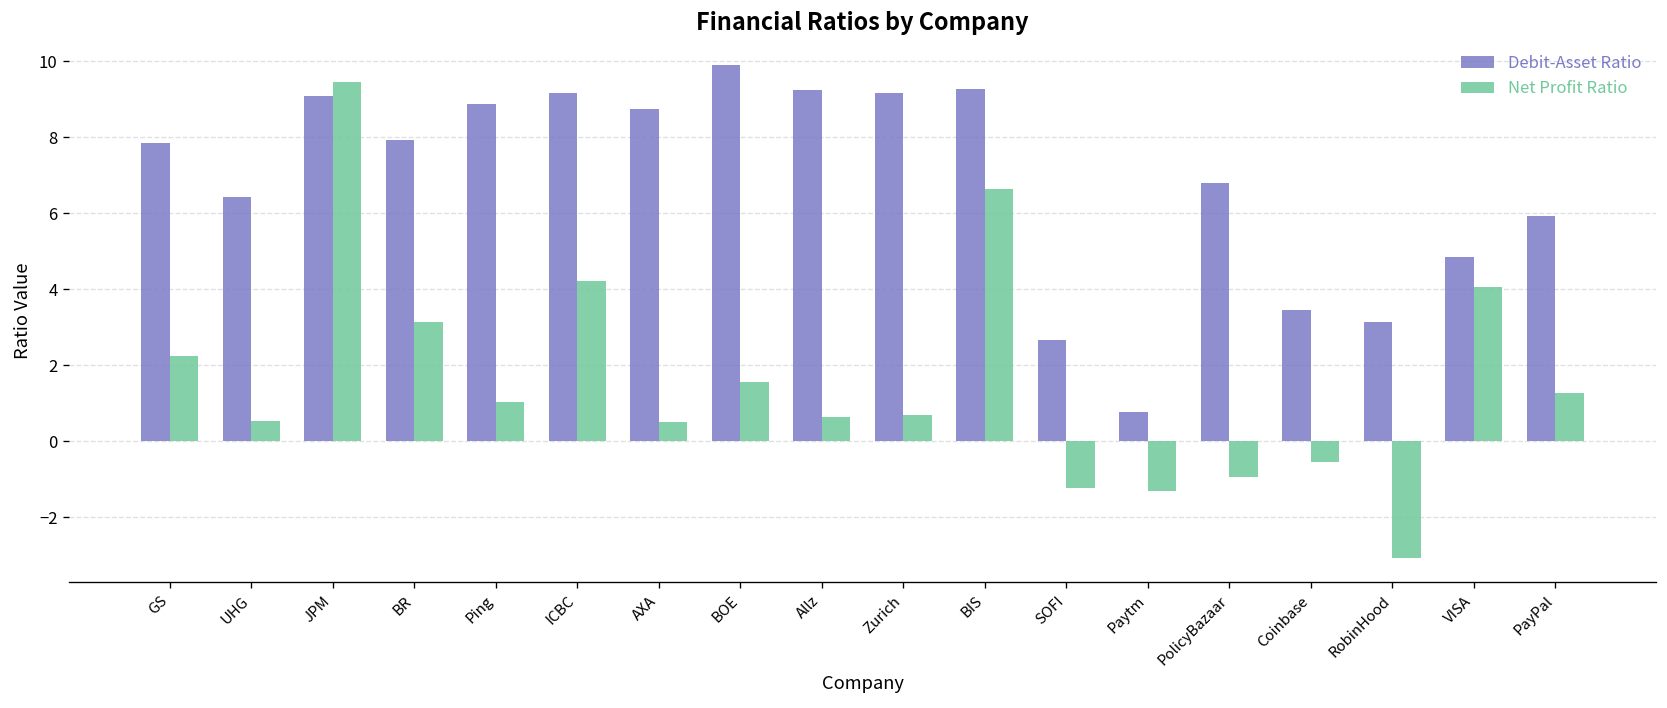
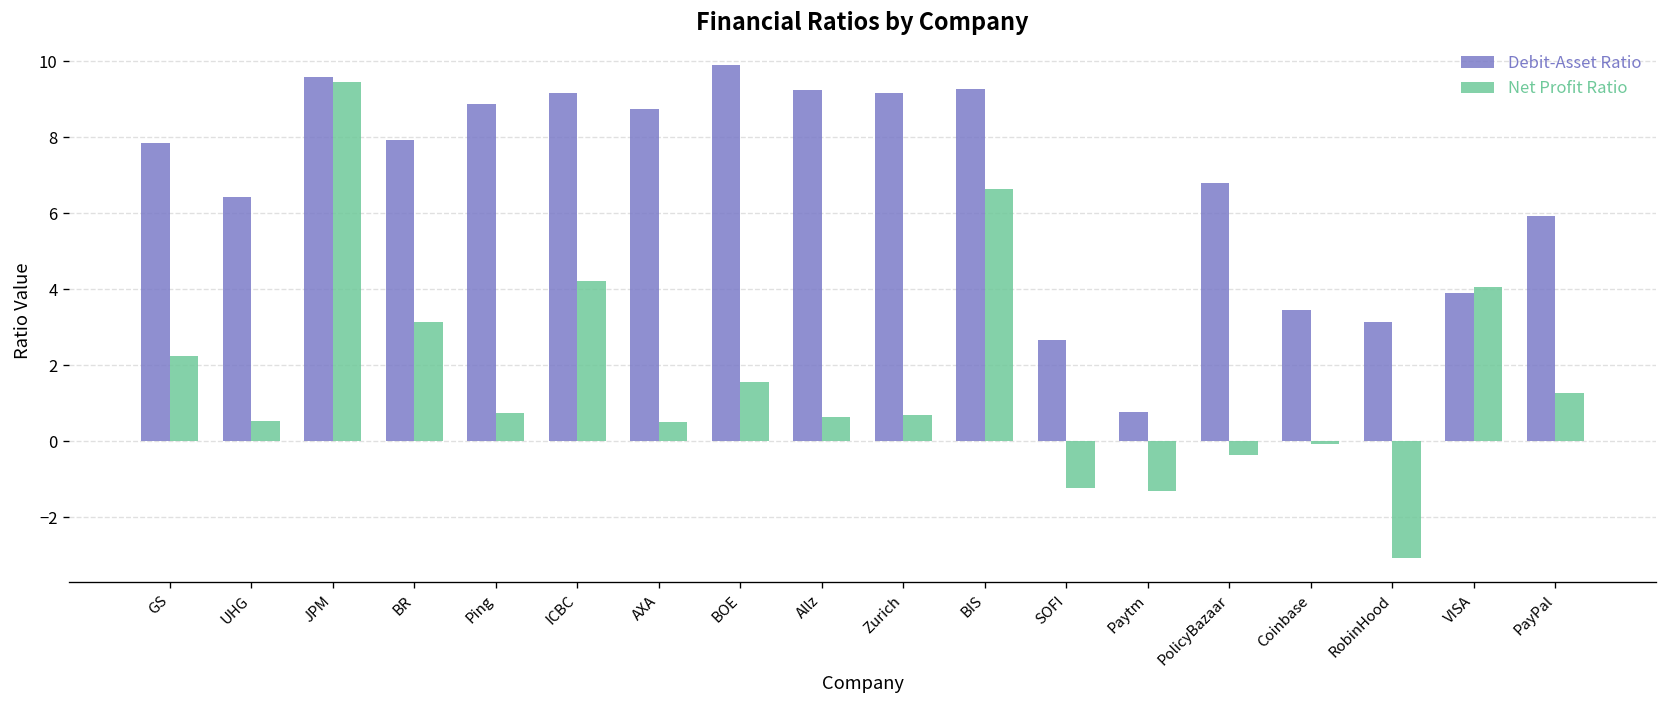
  {
    "Debit-Asset Ratio": {
      "GS": 7.8,
      "UHG": 6.4,
-     "JPM": 9.1,
+     "JPM": 9.6,
      "BR": 7.9,
      "Ping": 8.9,
      "ICBC": 9.2,
      "AXA": 8.7,
      "BOE": 9.9,
      "Allz": 9.3,
      "Zurich": 9.2,
      "BIS": 9.3,
      "SOFI": 2.7,
      "Paytm": 0.8,
      "PolicyBazaar": 6.8,
      "Coinbase": 3.4,
      "RobinHood": 3.1,
-     "VISA": 4.8,
+     "VISA": 3.9,
      "PayPal": 5.9
    },
    "Net Profit Ratio": {
      "GS": 2.2,
      "UHG": 0.5,
      "JPM": 9.5,
      "BR": 3.1,
-     "Ping": 1.0,
+     "Ping": 0.7,
      "ICBC": 4.2,
      "AXA": 0.5,
      "BOE": 1.6,
      "Allz": 0.6,
      "Zurich": 0.7,
      "BIS": 6.6,
      "SOFI": -1.2,
      "Paytm": -1.3,
-     "PolicyBazaar": -0.9,
-     "Coinbase": -0.6,
+     "PolicyBazaar": -0.4,
+     "Coinbase": -0.1,
      "RobinHood": -3.1,
      "VISA": 4.1,
      "PayPal": 1.3
    }
  }
